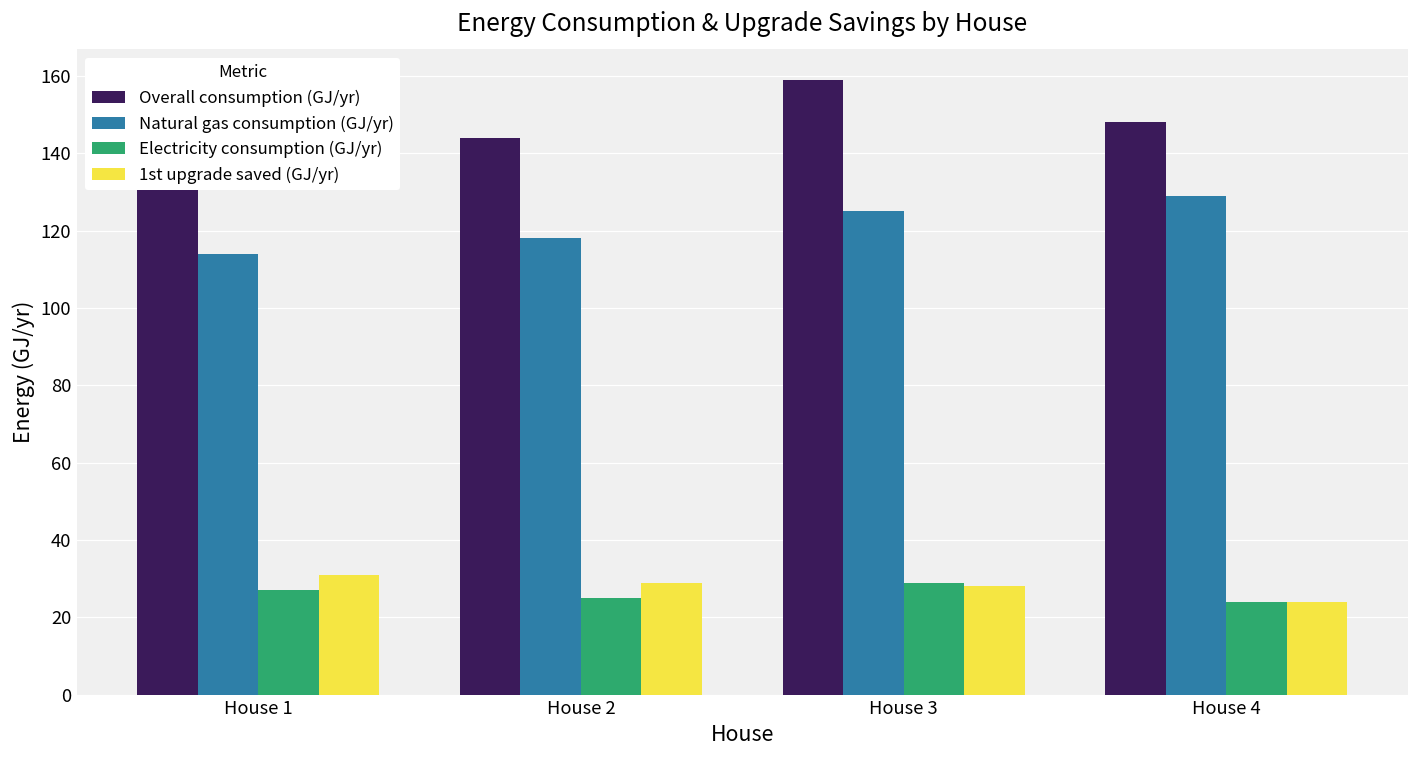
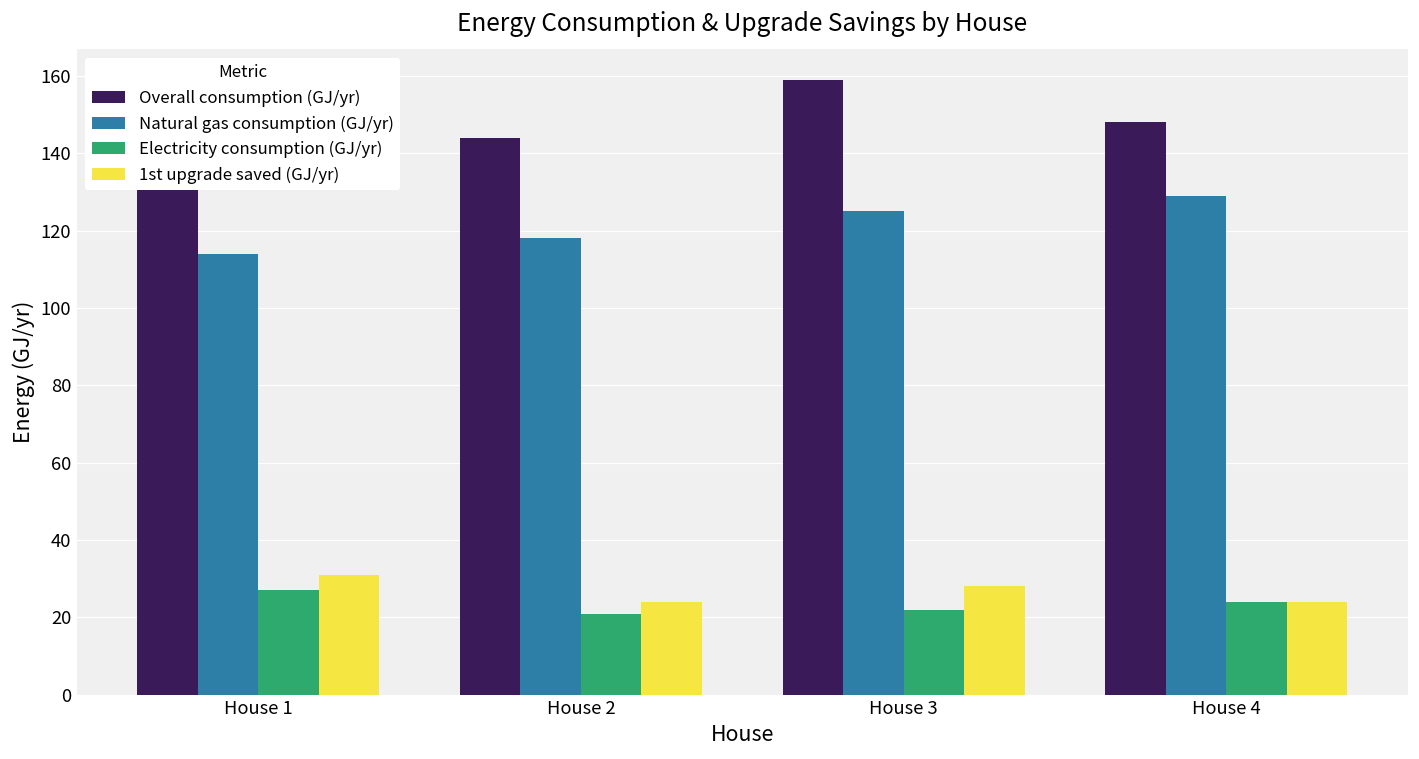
  {
    "Overall consumption (GJ/yr)": {
      "House 2": 144,
      "House 3": 159,
      "House 4": 148
    },
    "Natural gas consumption (GJ/yr)": {
      "House 1": 114,
      "House 2": 118,
      "House 3": 125,
      "House 4": 129
    },
    "Electricity consumption (GJ/yr)": {
      "House 1": 27,
-     "House 2": 25,
-     "House 3": 29,
+     "House 2": 21,
+     "House 3": 22,
      "House 4": 24
    },
    "1st upgrade saved (GJ/yr)": {
      "House 1": 31,
-     "House 2": 29,
+     "House 2": 24,
      "House 3": 28,
      "House 4": 24
    }
  }
